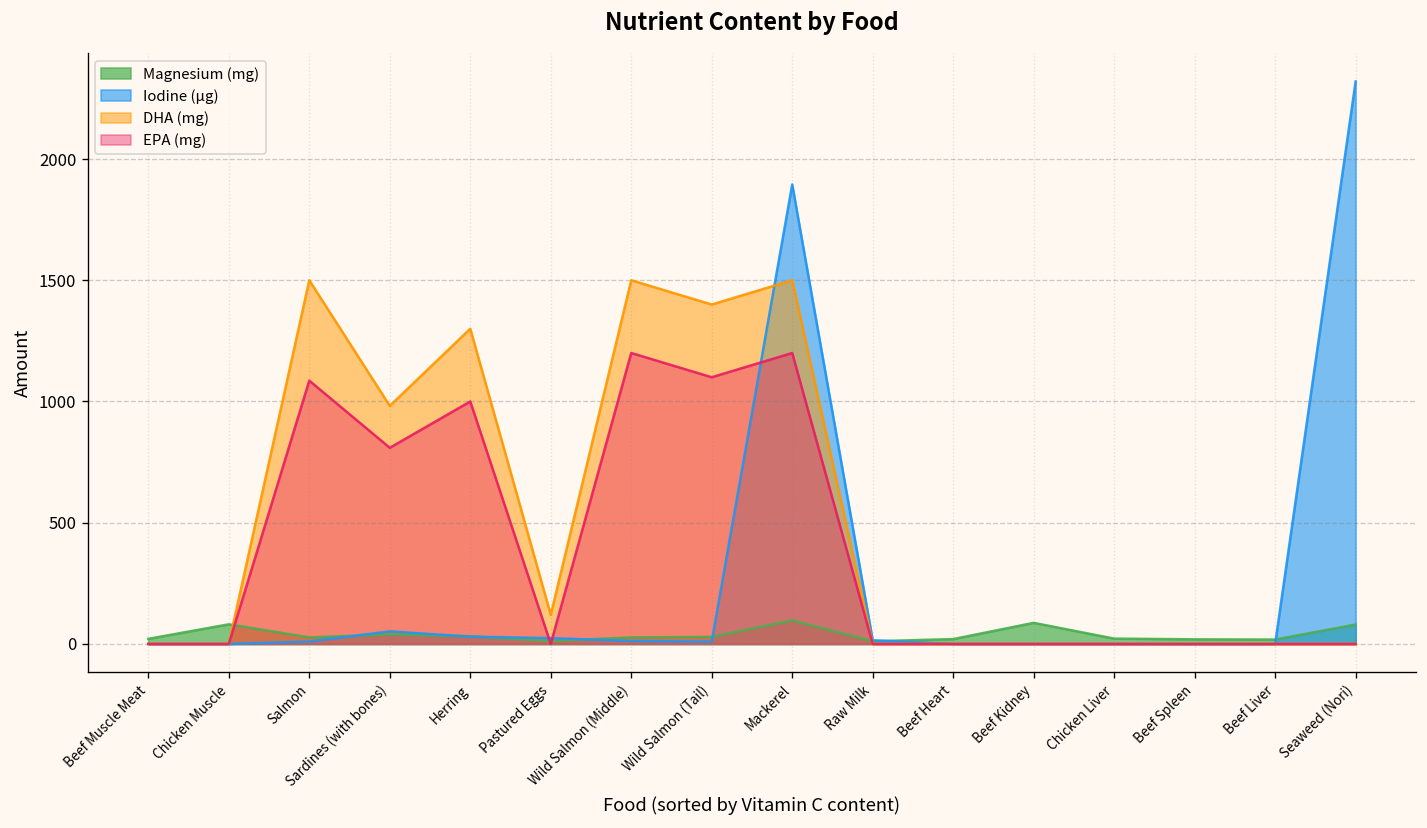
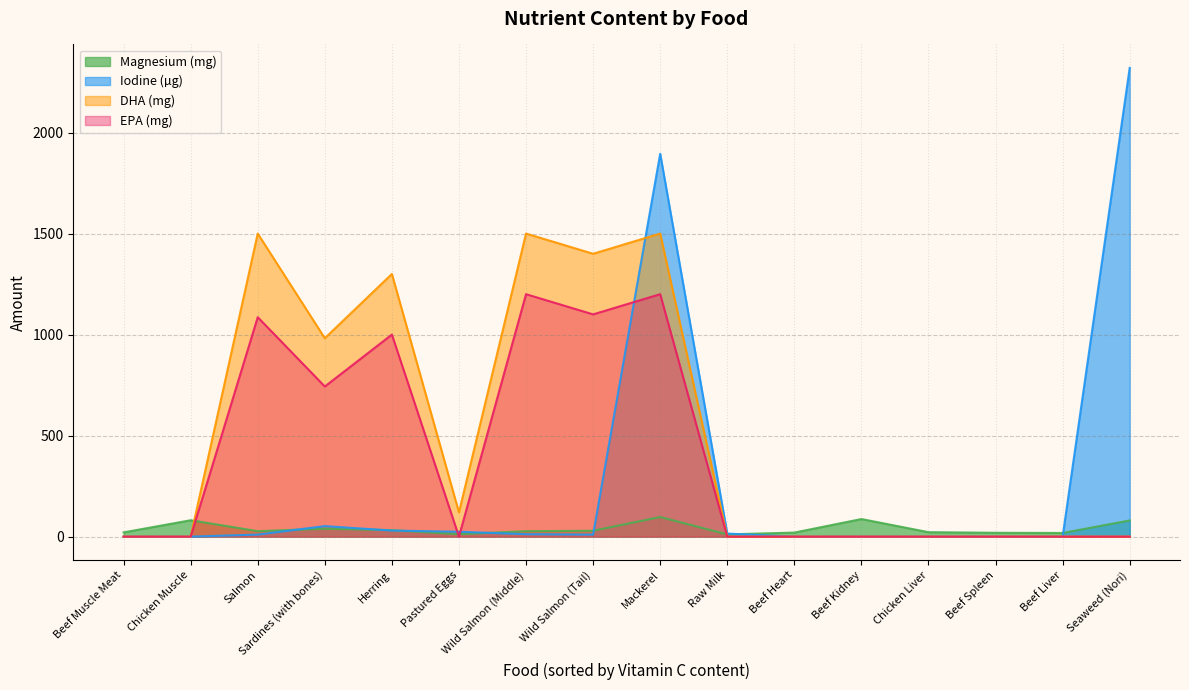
  {
    "Magnesium (mg)": {
      "Beef Muscle Meat": 20,
      "Chicken Muscle": 80,
      "Salmon": 30,
      "Sardines (with bones)": 40,
      "Wild Salmon (Middle)": 30,
      "Wild Salmon (Tail)": 30,
      "Mackerel": 100,
      "Beef Heart": 20,
      "Beef Kidney": 90,
      "Chicken Liver": 20,
      "Beef Spleen": 20,
      "Beef Liver": 20,
      "Seaweed (Nori)": 80
    },
    "Iodine (µg)": {
      "Salmon": 10,
      "Sardines (with bones)": 50,
      "Wild Salmon (Middle)": 10,
      "Wild Salmon (Tail)": 10,
      "Mackerel": 1900,
      "Seaweed (Nori)": 2320
    },
    "DHA (mg)": {
      "Salmon": 1500,
      "Sardines (with bones)": 980,
      "Herring": 1300,
      "Pastured Eggs": 120,
      "Wild Salmon (Middle)": 1500,
      "Wild Salmon (Tail)": 1400,
      "Mackerel": 1500
    },
    "EPA (mg)": {
      "Salmon": 1090,
-     "Sardines (with bones)": 810,
+     "Sardines (with bones)": 740,
      "Herring": 1000,
      "Wild Salmon (Middle)": 1200,
      "Wild Salmon (Tail)": 1100,
      "Mackerel": 1200
    }
  }
